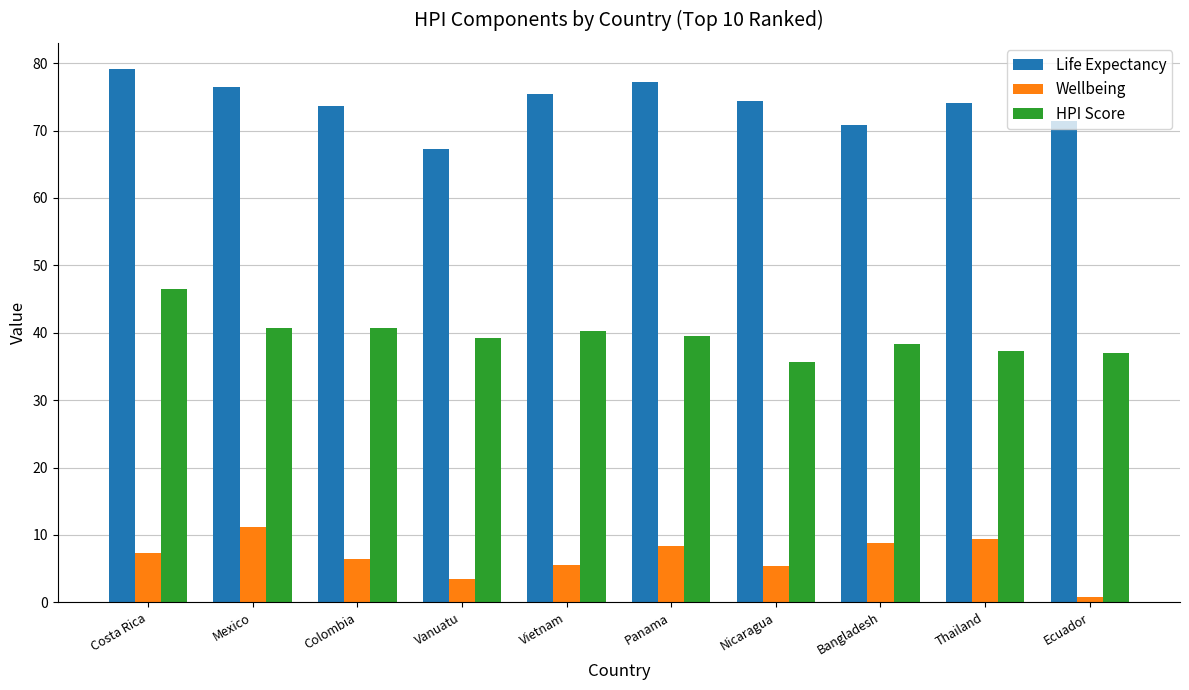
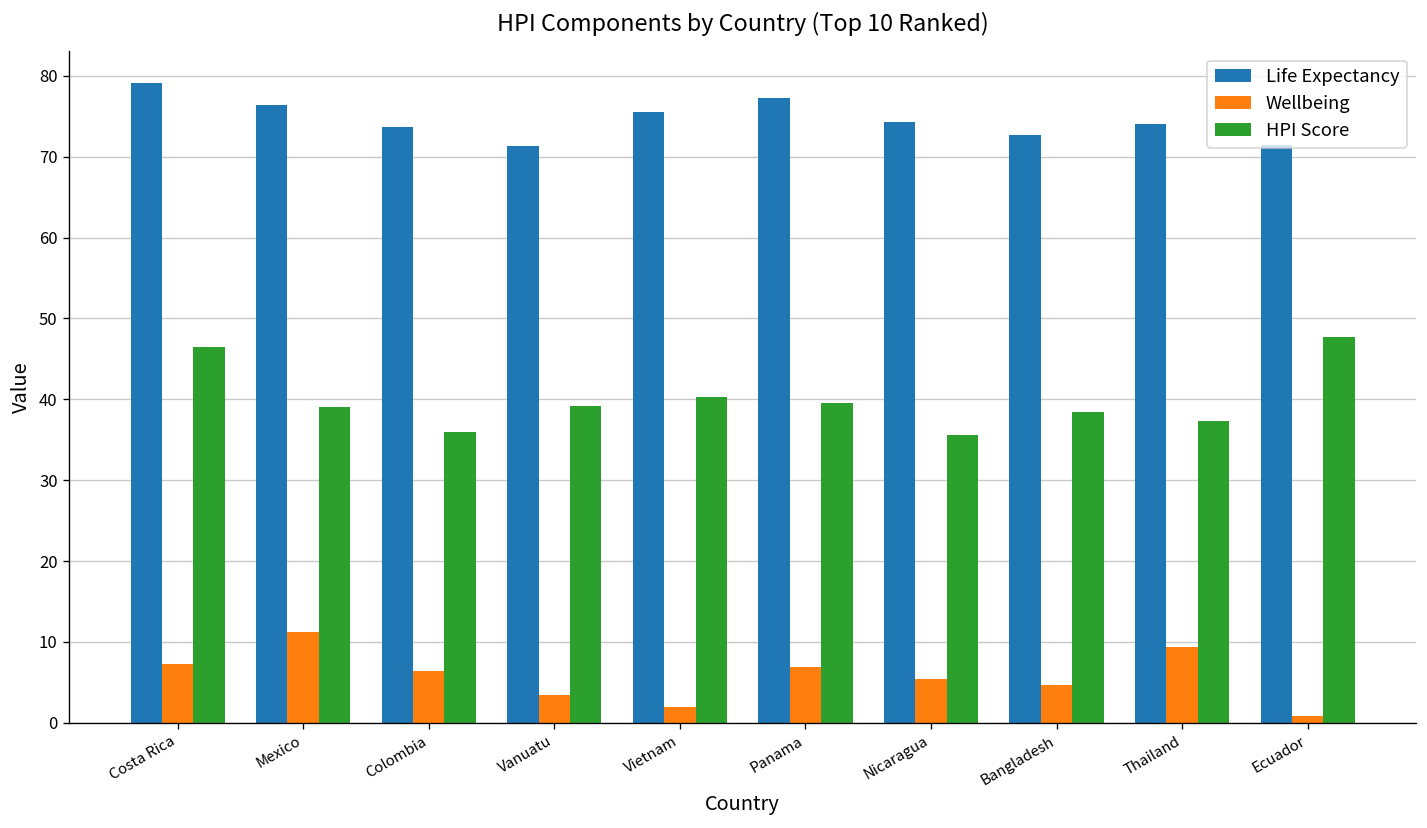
  {
    "Life Expectancy": {
      "Costa Rica": 79,
      "Mexico": 76,
      "Colombia": 74,
-     "Vanuatu": 67,
+     "Vanuatu": 71,
      "Vietnam": 75,
      "Panama": 77,
      "Nicaragua": 74,
-     "Bangladesh": 71,
+     "Bangladesh": 73,
      "Thailand": 74
    },
    "Wellbeing": {
      "Costa Rica": 7,
      "Mexico": 11,
      "Colombia": 6,
      "Vanuatu": 3,
-     "Vietnam": 6,
-     "Panama": 8,
+     "Vietnam": 2,
+     "Panama": 7,
      "Nicaragua": 5,
-     "Bangladesh": 9,
+     "Bangladesh": 5,
      "Thailand": 9,
      "Ecuador": 1
    },
    "HPI Score": {
      "Costa Rica": 47,
-     "Mexico": 41,
-     "Colombia": 41,
+     "Mexico": 39,
+     "Colombia": 36,
      "Vanuatu": 39,
      "Vietnam": 40,
      "Panama": 40,
      "Nicaragua": 36,
      "Bangladesh": 38,
      "Thailand": 37,
-     "Ecuador": 37
+     "Ecuador": 48
    }
  }
